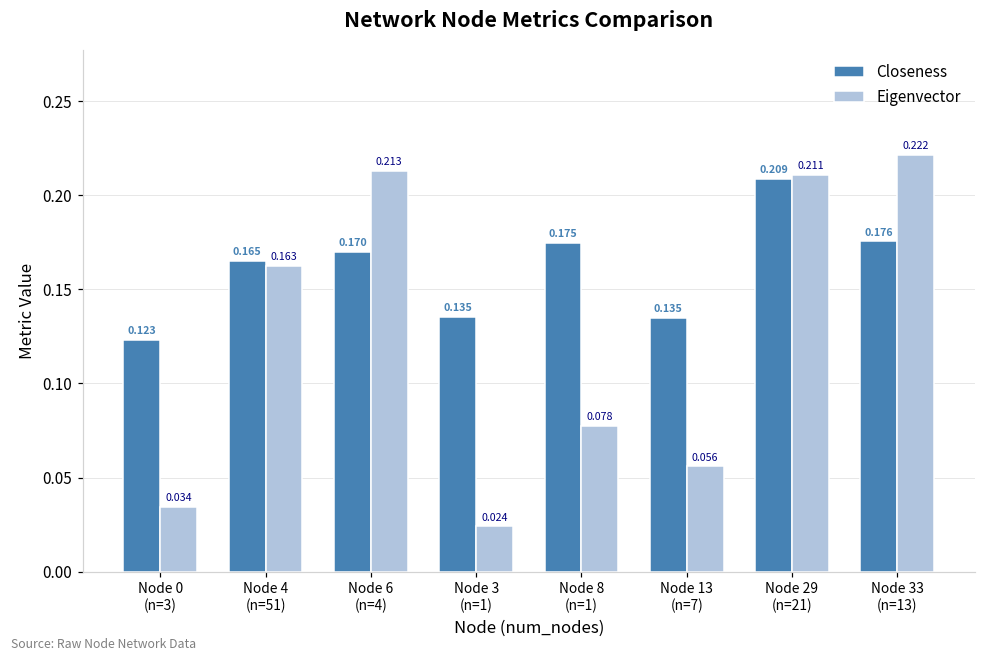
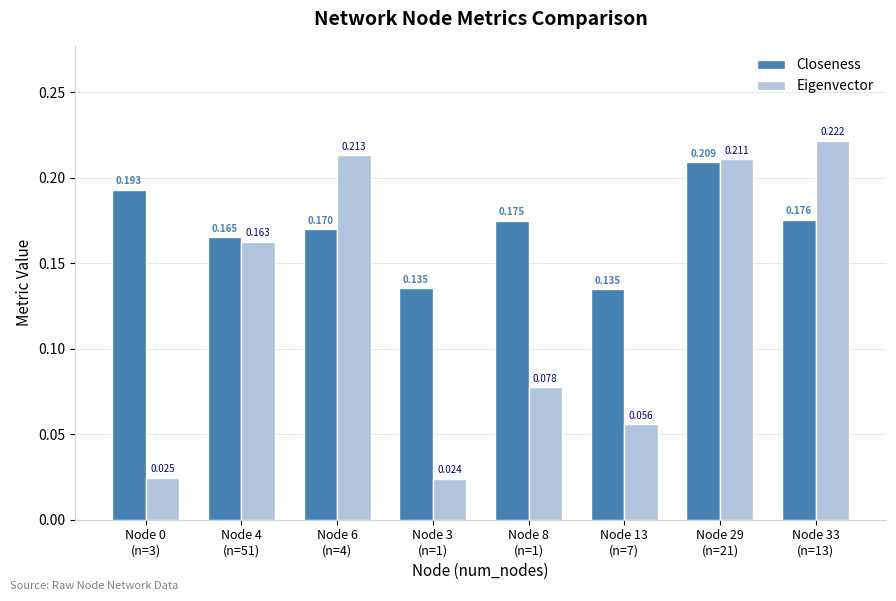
  {
    "Closeness": {
-     "Node 0 (n=3)": 0.123,
+     "Node 0 (n=3)": 0.193,
      "Node 4 (n=51)": 0.165,
      "Node 6 (n=4)": 0.170,
      "Node 3 (n=1)": 0.135,
      "Node 8 (n=1)": 0.175,
      "Node 13 (n=7)": 0.135,
      "Node 29 (n=21)": 0.209,
      "Node 33 (n=13)": 0.176
    },
    "Eigenvector": {
-     "Node 0 (n=3)": 0.034,
+     "Node 0 (n=3)": 0.025,
      "Node 4 (n=51)": 0.163,
      "Node 6 (n=4)": 0.213,
      "Node 3 (n=1)": 0.024,
      "Node 8 (n=1)": 0.078,
      "Node 13 (n=7)": 0.056,
      "Node 29 (n=21)": 0.211,
      "Node 33 (n=13)": 0.222
    }
  }
